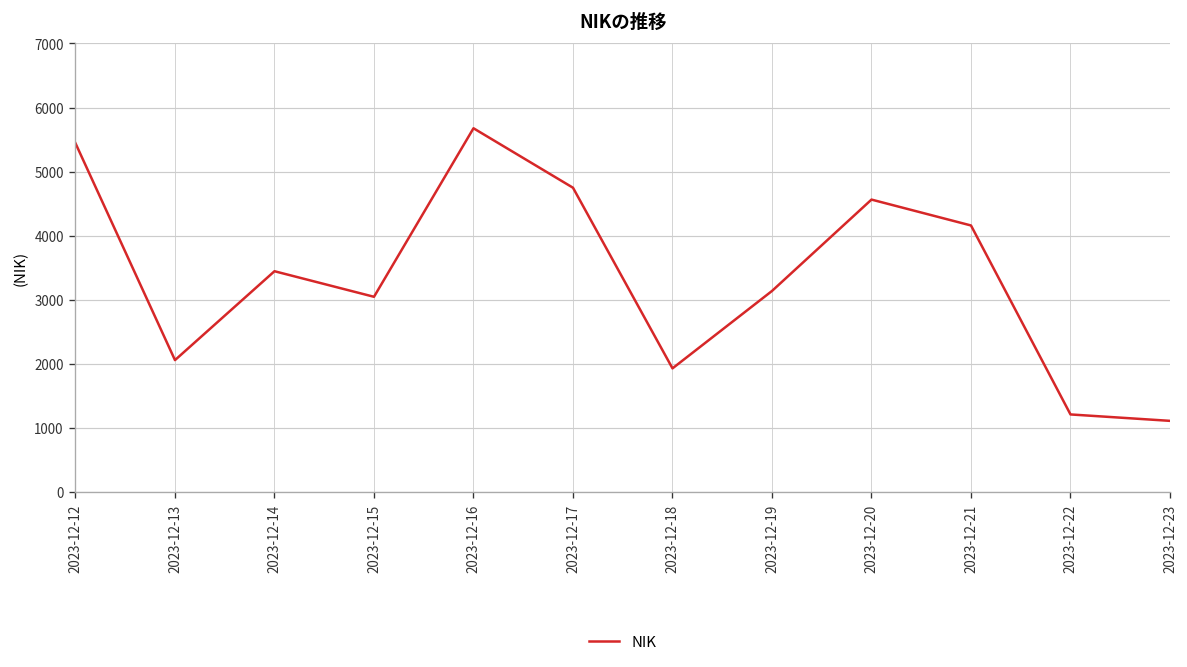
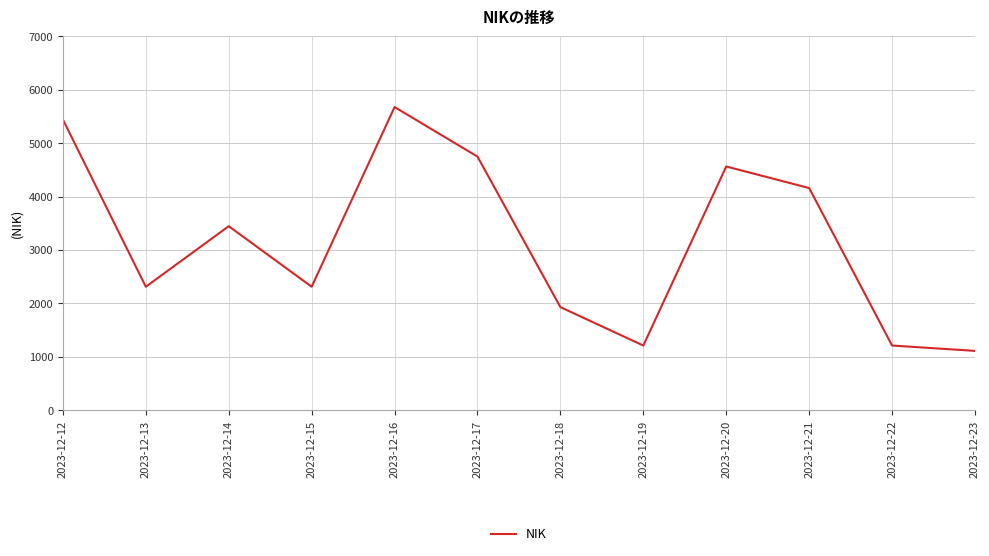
  {
    "2023-12-12": 5400,
-   "2023-12-13": 2100,
+   "2023-12-13": 2300,
    "2023-12-14": 3400,
-   "2023-12-15": 3000,
+   "2023-12-15": 2300,
    "2023-12-16": 5700,
    "2023-12-17": 4700,
    "2023-12-18": 1900,
-   "2023-12-19": 3100,
+   "2023-12-19": 1200,
    "2023-12-20": 4600,
    "2023-12-21": 4200,
    "2023-12-22": 1200,
    "2023-12-23": 1100
  }
